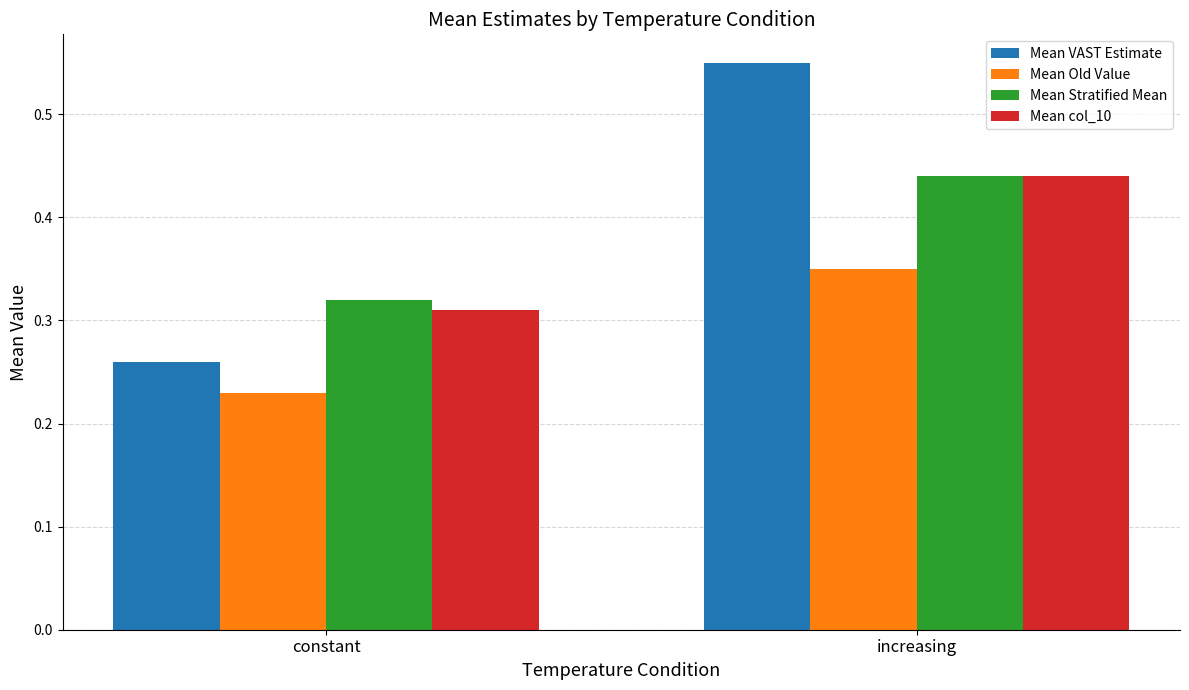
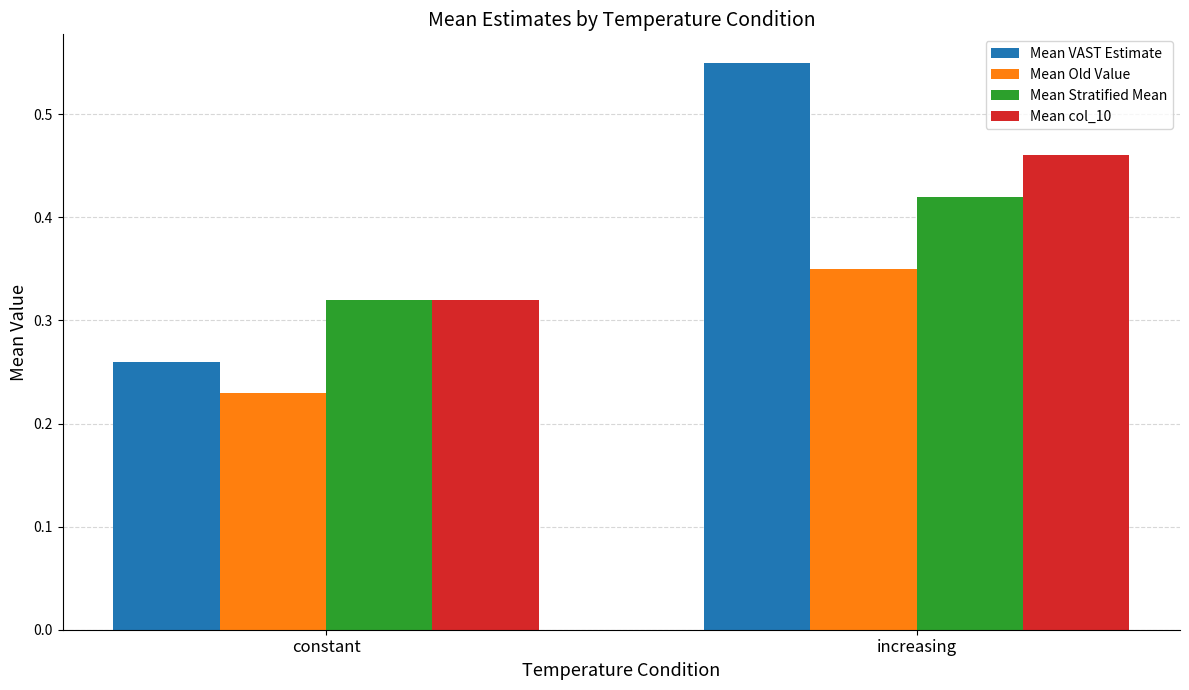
  {
    "Mean VAST Estimate": {
      "constant": 0.26,
      "increasing": 0.55
    },
    "Mean Old Value": {
      "constant": 0.23,
      "increasing": 0.35
    },
    "Mean Stratified Mean": {
      "constant": 0.32,
-     "increasing": 0.44
+     "increasing": 0.42
    },
    "Mean col_10": {
-     "constant": 0.31,
-     "increasing": 0.44
+     "constant": 0.32,
+     "increasing": 0.46
    }
  }
